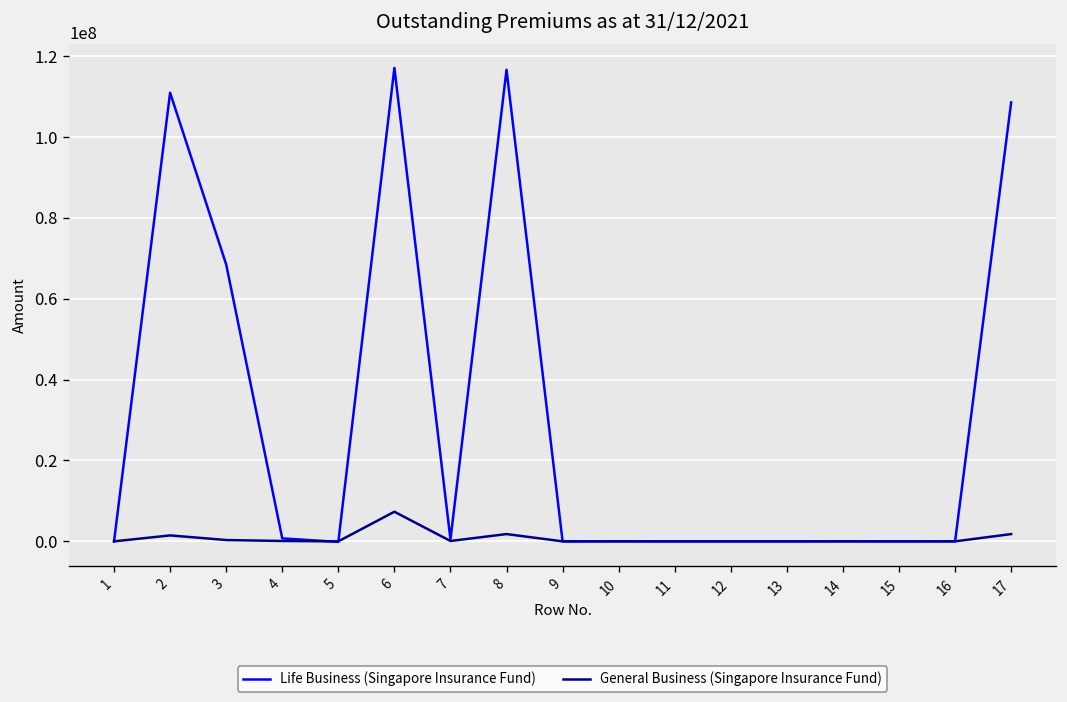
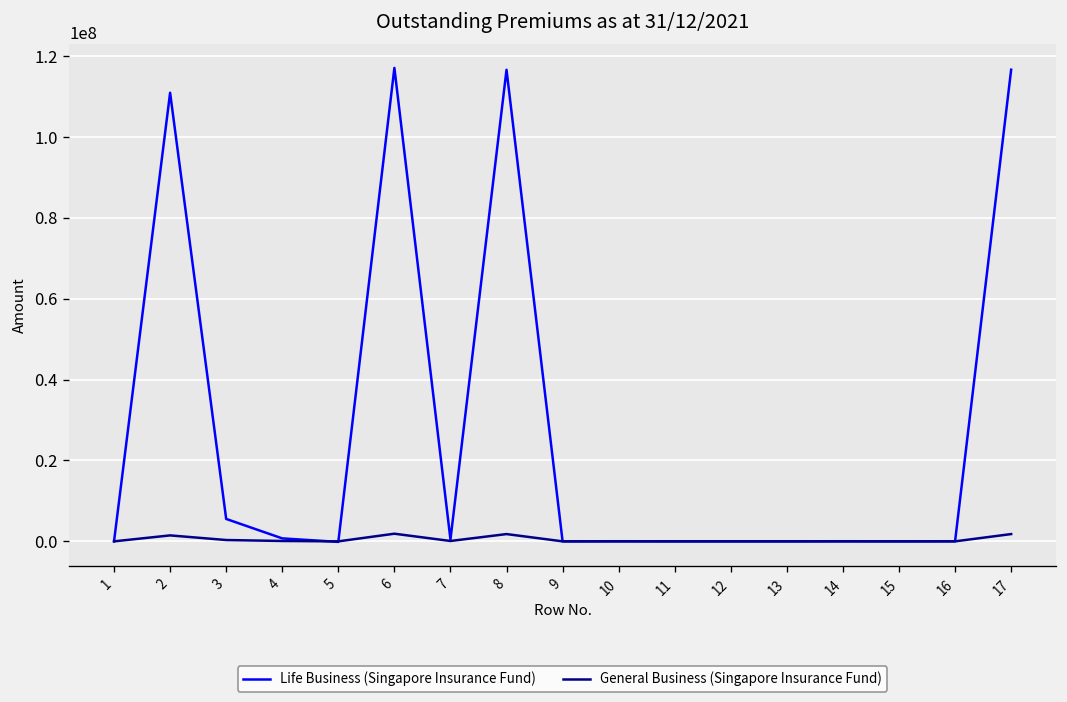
  {
    "Life Business (Singapore Insurance Fund)": {
      "2": 111000000,
-     "3": 68000000,
+     "3": 6000000,
      "6": 117000000,
      "8": 117000000,
-     "17": 109000000
+     "17": 117000000
    },
    "General Business (Singapore Insurance Fund)": {
      "2": 1000000,
      "3": 0,
-     "6": 7000000,
+     "6": 2000000,
      "8": 2000000,
      "17": 2000000
    }
  }
